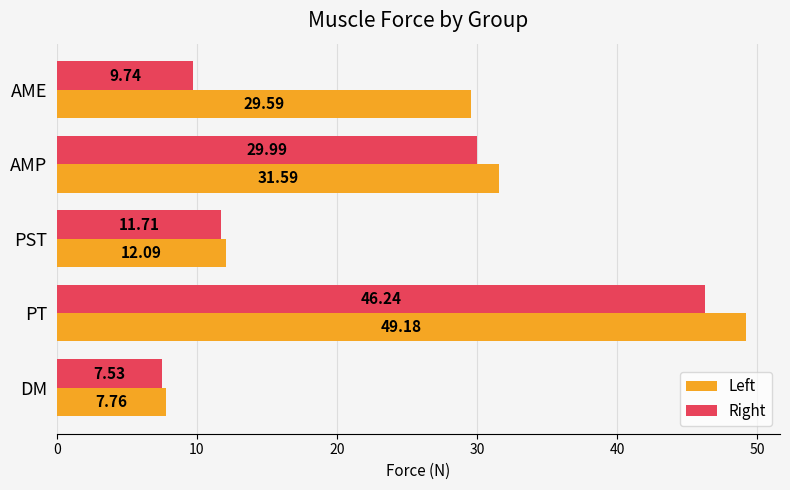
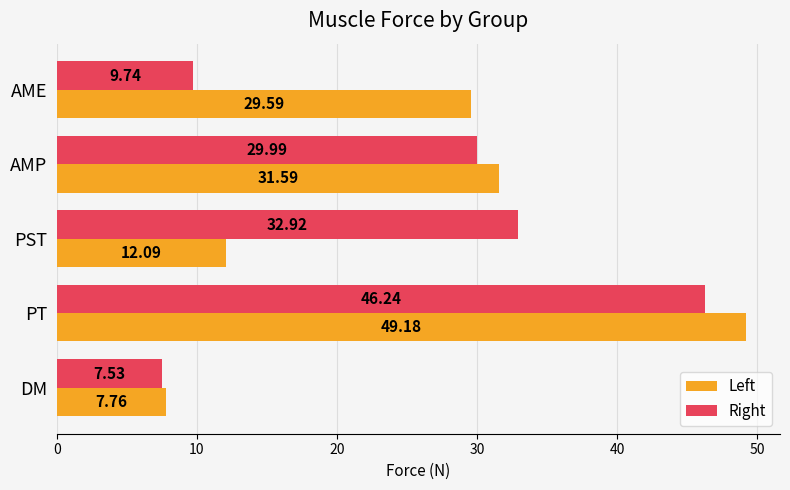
  {
    "Left": {
      "AME": 29.59,
      "AMP": 31.59,
      "PST": 12.09,
      "PT": 49.18,
      "DM": 7.76
    },
    "Right": {
      "AME": 9.74,
      "AMP": 29.99,
-     "PST": 11.71,
+     "PST": 32.92,
      "PT": 46.24,
      "DM": 7.53
    }
  }
